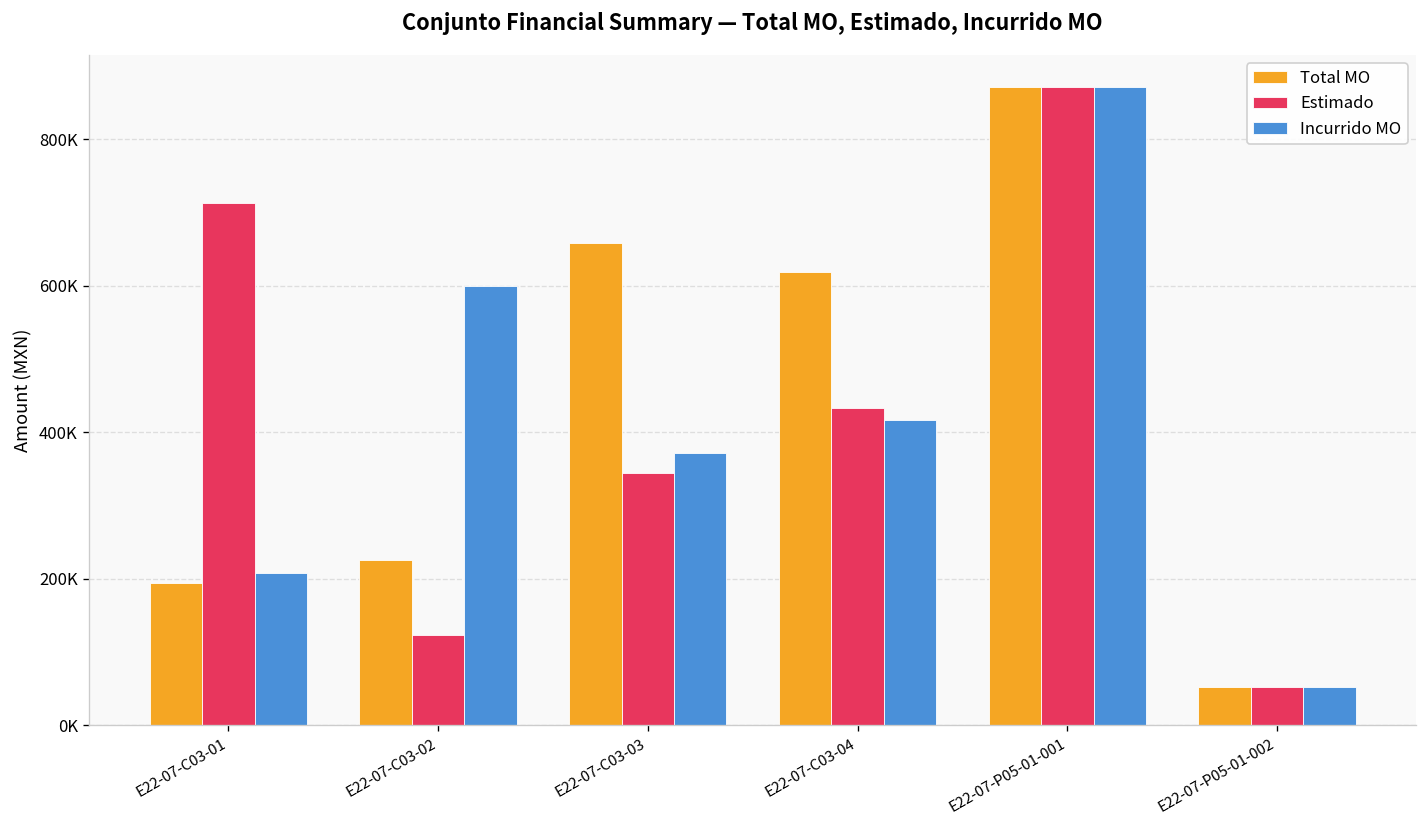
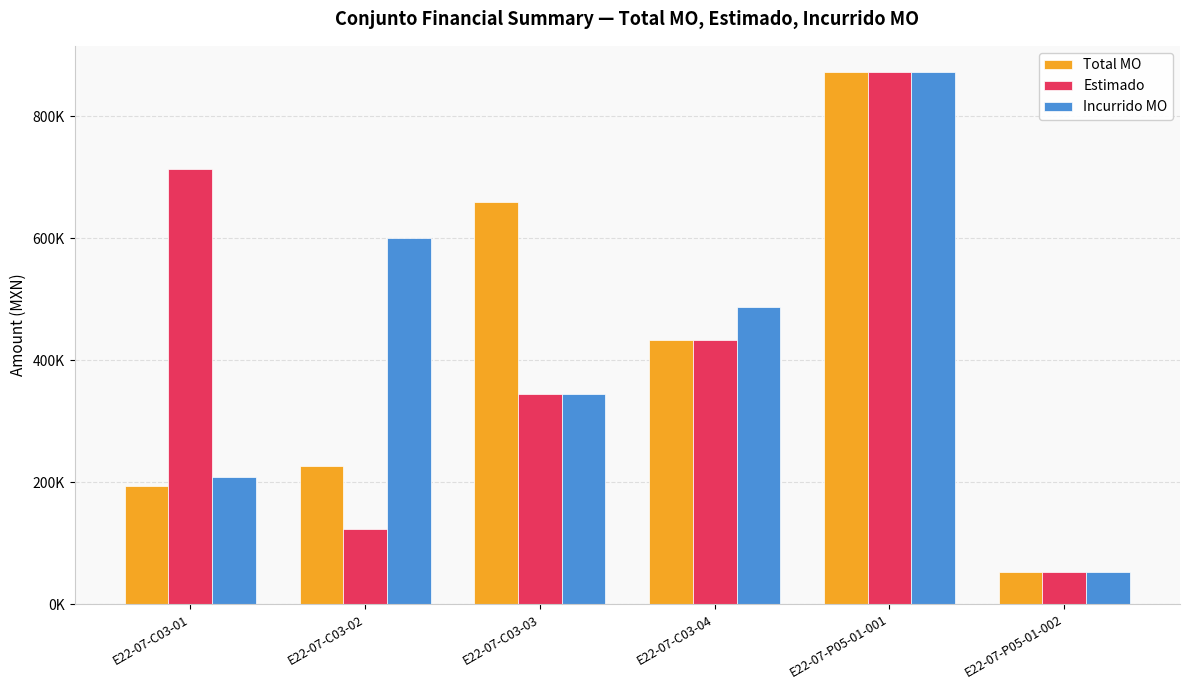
  {
    "Total MO": {
      "E22-07-C03-01": 190000,
      "E22-07-C03-02": 230000,
      "E22-07-C03-03": 660000,
-     "E22-07-C03-04": 620000,
+     "E22-07-C03-04": 430000,
      "E22-07-P05-01-001": 870000,
      "E22-07-P05-01-002": 50000
    },
    "Estimado": {
      "E22-07-C03-01": 710000,
      "E22-07-C03-02": 120000,
      "E22-07-C03-03": 340000,
      "E22-07-C03-04": 430000,
      "E22-07-P05-01-001": 870000,
      "E22-07-P05-01-002": 50000
    },
    "Incurrido MO": {
      "E22-07-C03-01": 210000,
      "E22-07-C03-02": 600000,
-     "E22-07-C03-03": 370000,
-     "E22-07-C03-04": 420000,
+     "E22-07-C03-03": 340000,
+     "E22-07-C03-04": 490000,
      "E22-07-P05-01-001": 870000,
      "E22-07-P05-01-002": 50000
    }
  }
